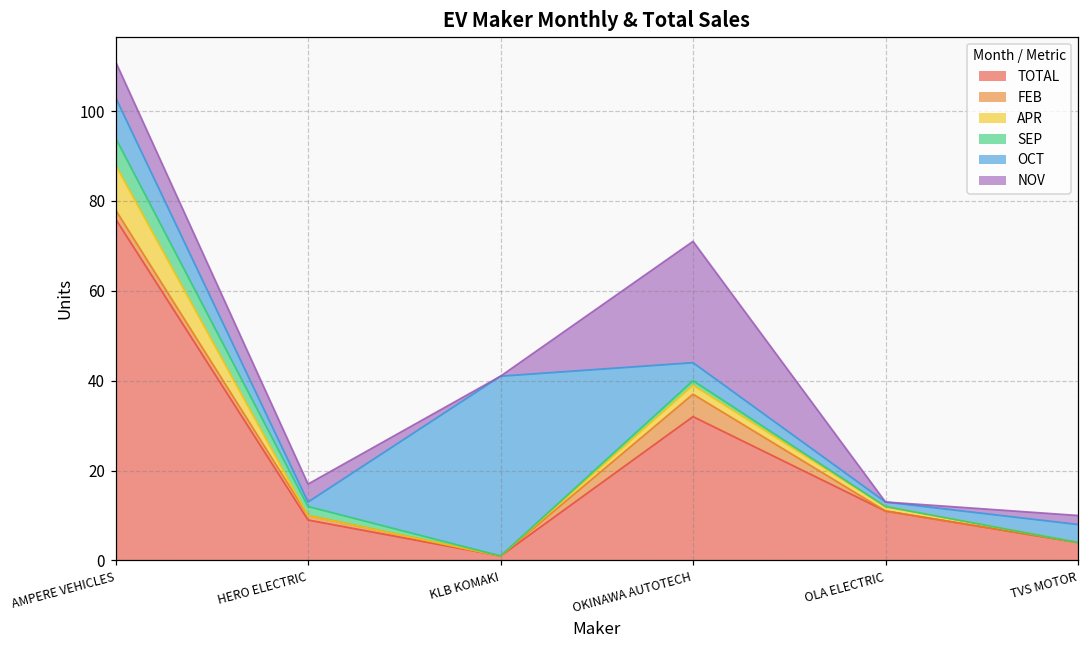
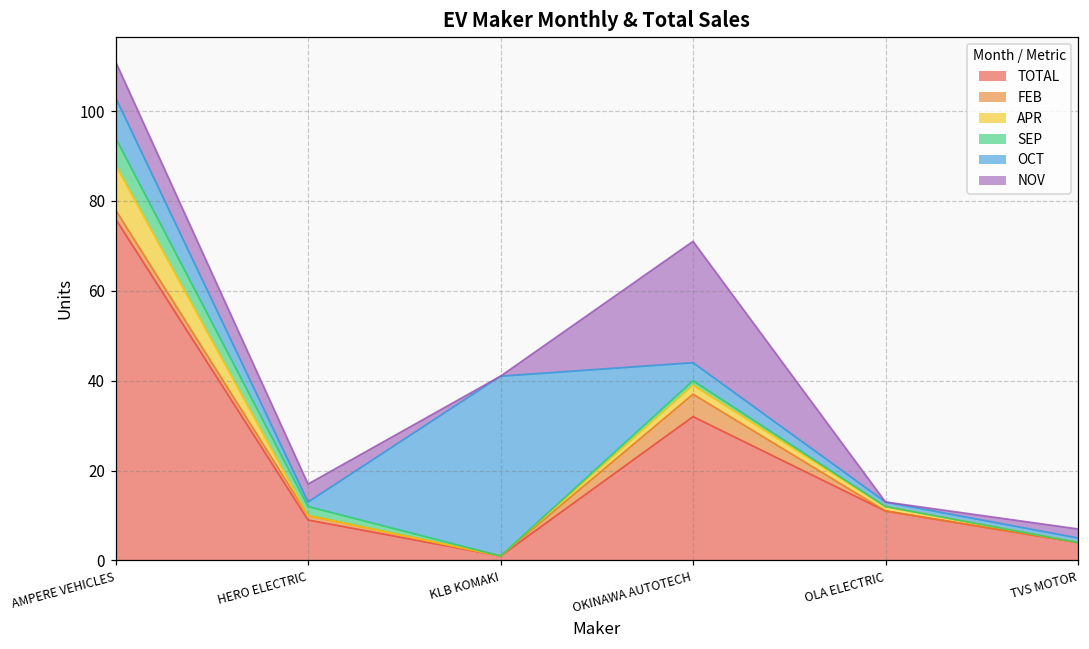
  {
    "APR": {
      "AMPERE VEHICLES": 10,
      "OKINAWA AUTOTECH": 2
    },
    "SEP": {
      "AMPERE VEHICLES": 6,
      "HERO ELECTRIC": 2,
      "OKINAWA AUTOTECH": 1
    },
    "OCT": {
      "AMPERE VEHICLES": 9,
      "HERO ELECTRIC": 1,
      "OKINAWA AUTOTECH": 4,
-     "TVS MOTOR": 4
+     "TVS MOTOR": 1
    },
    "NOV": {
      "AMPERE VEHICLES": 8,
      "HERO ELECTRIC": 4,
      "OKINAWA AUTOTECH": 27,
      "TVS MOTOR": 2
    }
  }
